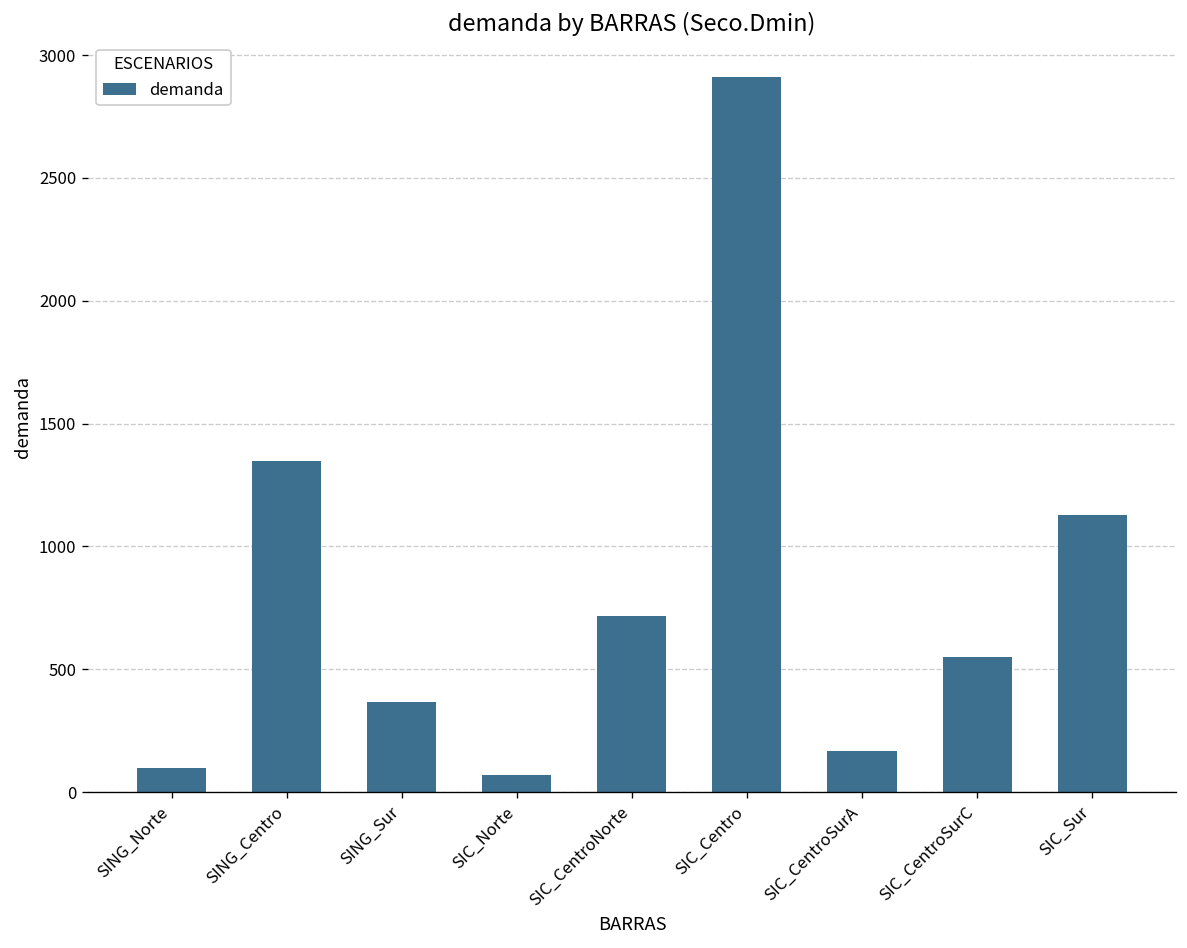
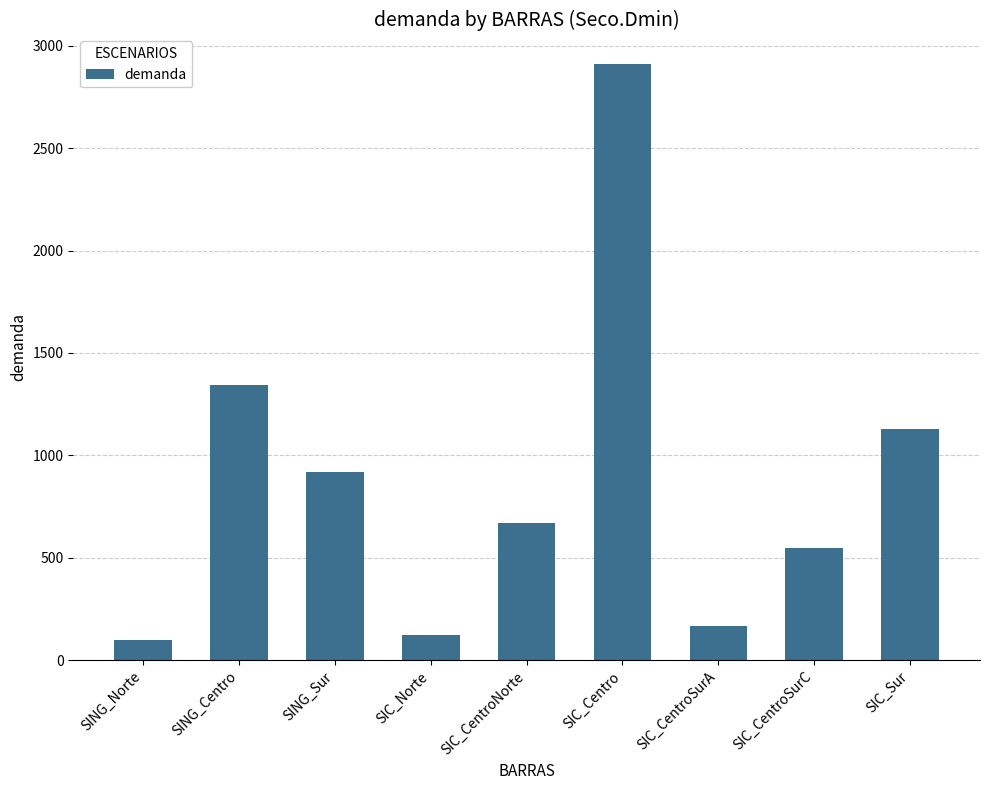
  {
    "SING_Norte": 100,
    "SING_Centro": 1350,
-   "SING_Sur": 370,
-   "SIC_Norte": 70,
-   "SIC_CentroNorte": 720,
+   "SING_Sur": 920,
+   "SIC_Norte": 120,
+   "SIC_CentroNorte": 670,
    "SIC_Centro": 2910,
    "SIC_CentroSurA": 170,
    "SIC_CentroSurC": 550,
    "SIC_Sur": 1130
  }
